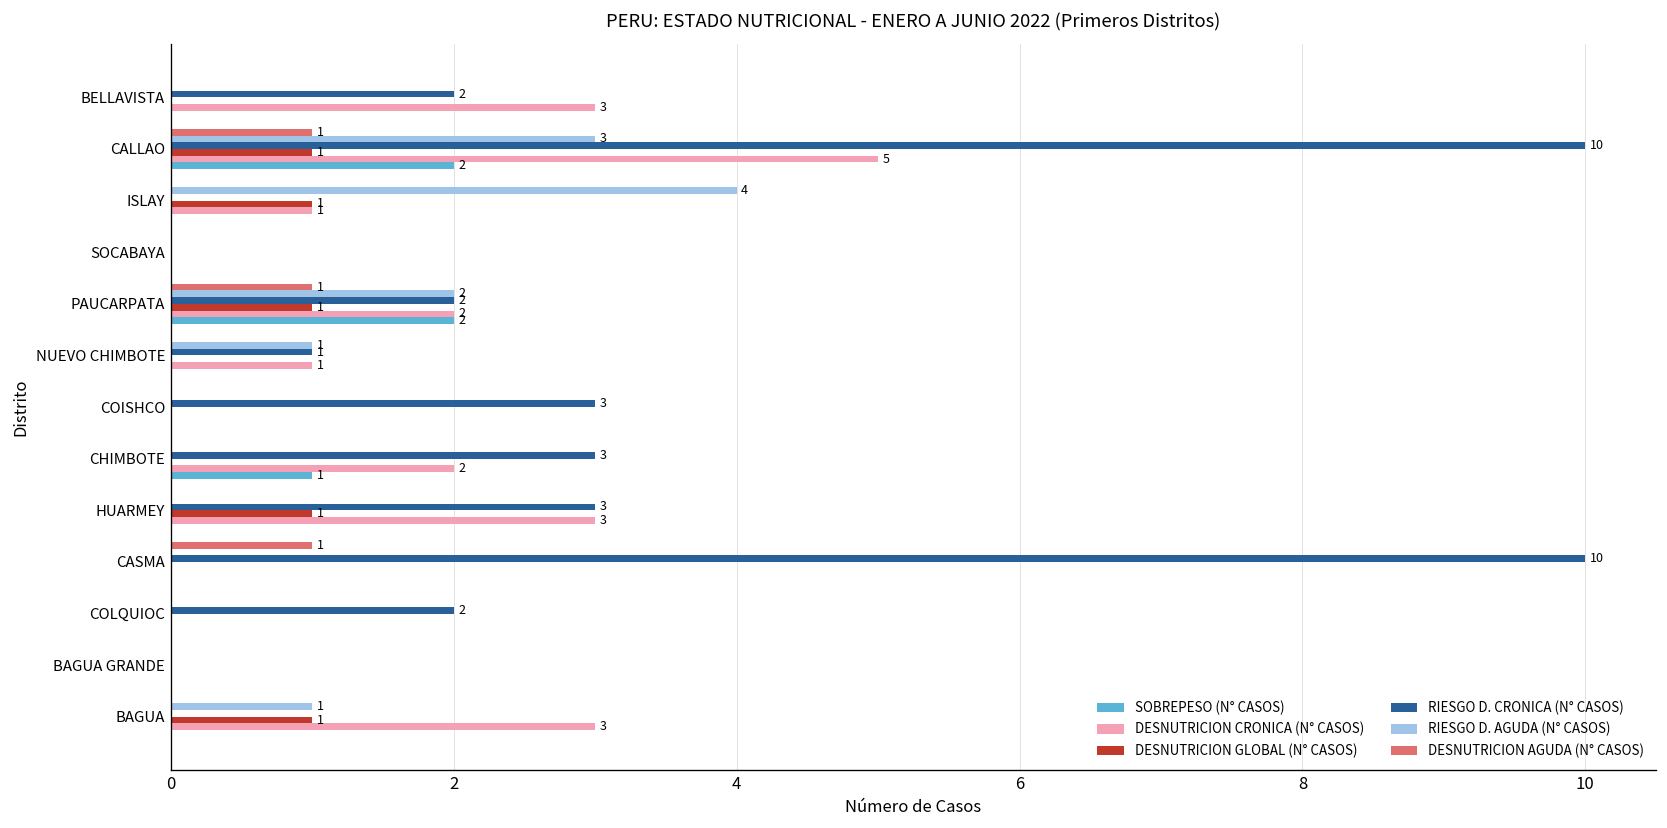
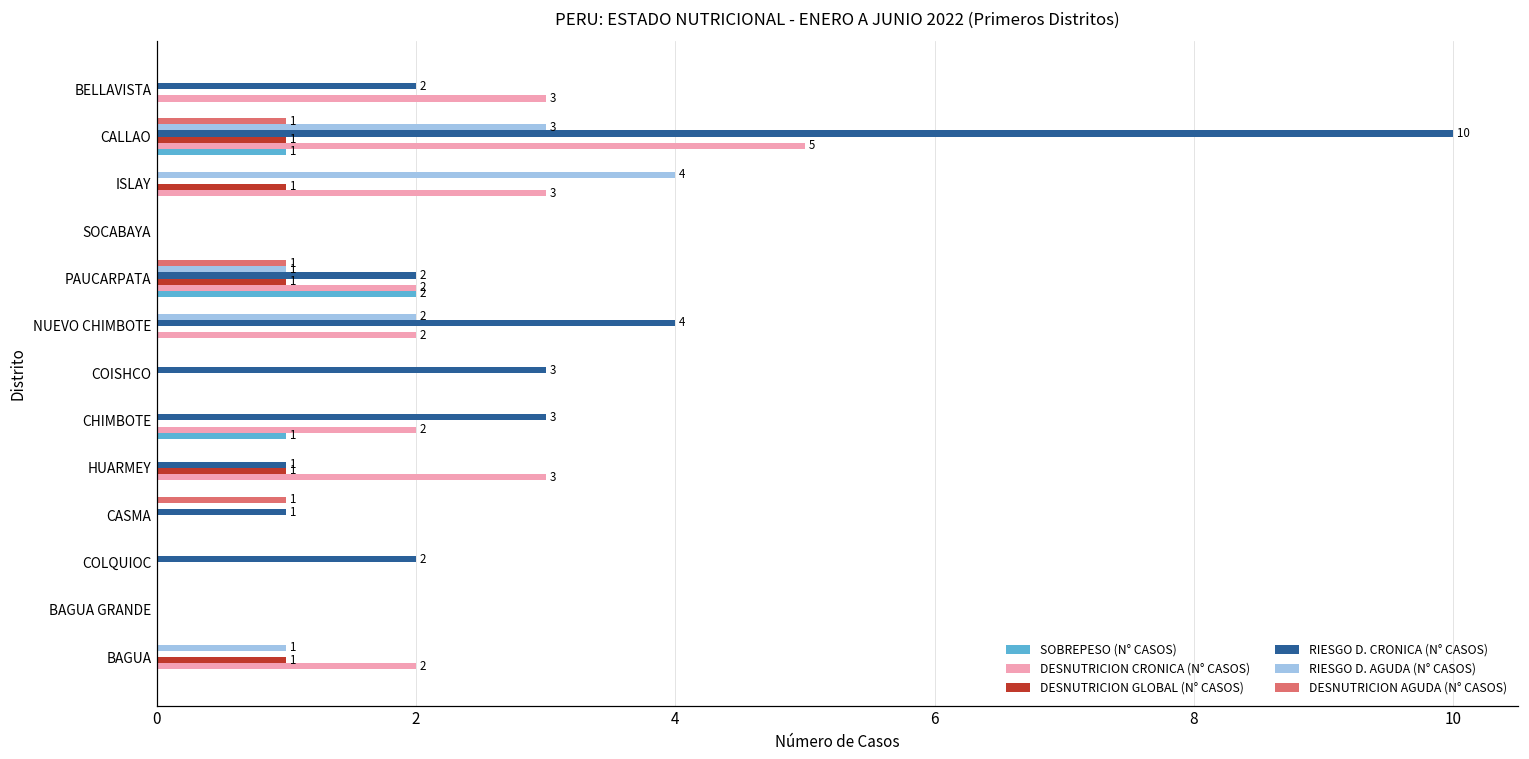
  {
    "SOBREPESO (N° CASOS)": {
-     "CALLAO": 2,
+     "CALLAO": 1,
      "CHIMBOTE": 1
    },
    "DESNUTRICION CRONICA (N° CASOS)": {
      "BELLAVISTA": 3,
      "CALLAO": 5,
-     "ISLAY": 1,
-     "NUEVO CHIMBOTE": 1,
+     "ISLAY": 3,
+     "NUEVO CHIMBOTE": 2,
      "CHIMBOTE": 2,
      "HUARMEY": 3,
-     "BAGUA": 3
+     "BAGUA": 2
    },
    "DESNUTRICION GLOBAL (N° CASOS)": {
      "CALLAO": 1,
      "PAUCARPATA": 1,
      "HUARMEY": 1,
      "BAGUA": 1
    },
    "RIESGO D. CRONICA (N° CASOS)": {
      "BELLAVISTA": 2,
      "CALLAO": 10,
-     "NUEVO CHIMBOTE": 1,
+     "NUEVO CHIMBOTE": 4,
      "COISHCO": 3,
      "CHIMBOTE": 3,
-     "HUARMEY": 3,
-     "CASMA": 10,
+     "HUARMEY": 1,
+     "CASMA": 1,
      "COLQUIOC": 2
    },
    "RIESGO D. AGUDA (N° CASOS)": {
      "CALLAO": 3,
      "ISLAY": 4,
-     "PAUCARPATA": 2,
-     "NUEVO CHIMBOTE": 1,
+     "PAUCARPATA": 1,
+     "NUEVO CHIMBOTE": 2,
      "BAGUA": 1
    },
    "DESNUTRICION AGUDA (N° CASOS)": {
      "CALLAO": 1,
      "PAUCARPATA": 1,
      "CASMA": 1
    }
  }
